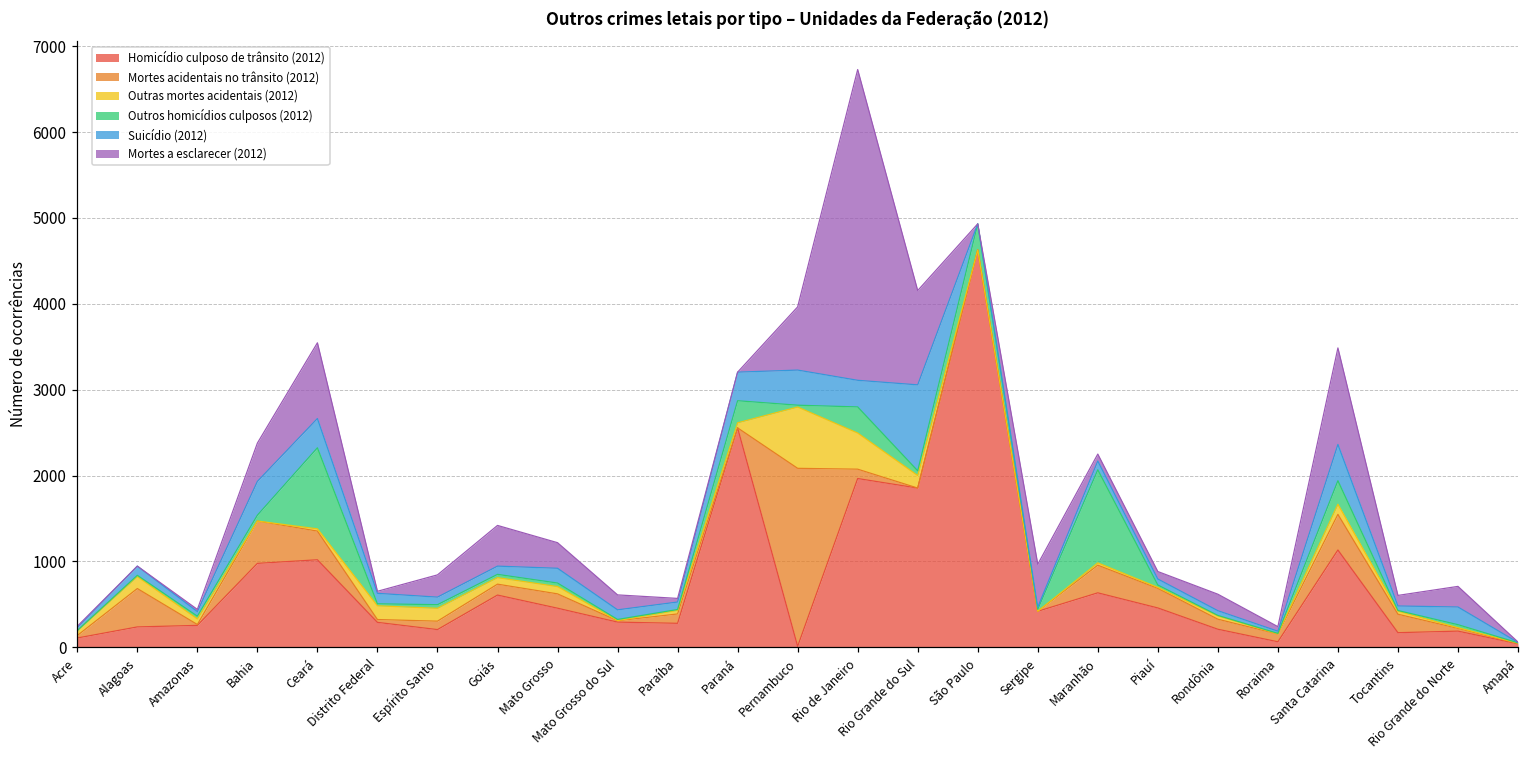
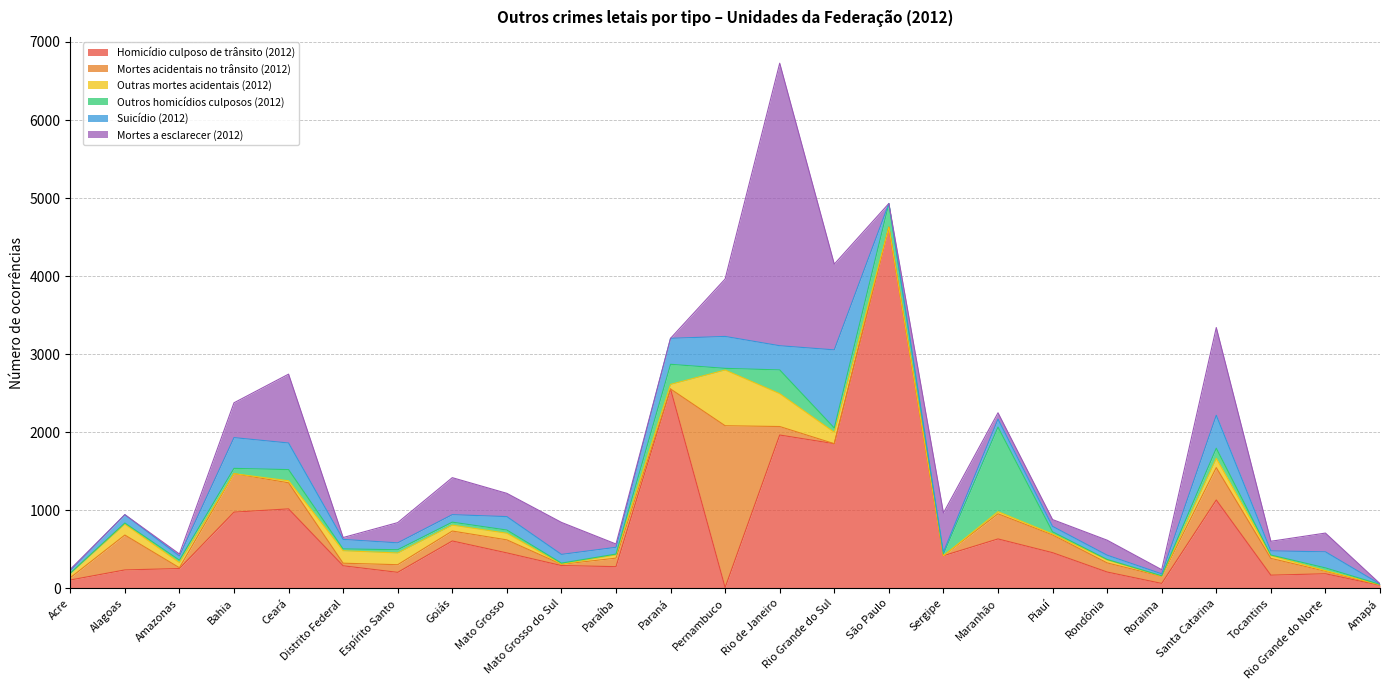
  {
    "Outras mortes acidentais (2012)": {
      "Espírito Santo": 200,
      "Goiás": 100,
      "Mato Grosso": 100,
      "Paraná": 100,
      "Rio de Janeiro": 400,
      "Rio Grande do Sul": 100,
      "Santa Catarina": 100
    },
    "Outros homicídios culposos (2012)": {
      "Bahia": 100,
-     "Ceará": 900,
+     "Ceará": 100,
      "Espírito Santo": 0,
      "Goiás": 0,
      "Mato Grosso": 0,
      "Paraná": 300,
      "Rio de Janeiro": 300,
      "Rio Grande do Sul": 100,
      "Maranhão": 1100,
-     "Santa Catarina": 300,
+     "Santa Catarina": 100,
      "Rio Grande do Norte": 0
    },
    "Suicídio (2012)": {
      "Bahia": 400,
      "Ceará": 300,
      "Espírito Santo": 100,
      "Goiás": 100,
      "Mato Grosso": 200,
      "Mato Grosso do Sul": 100,
      "Paraíba": 100,
      "Pernambuco": 400,
      "Rio de Janeiro": 300,
      "Rio Grande do Sul": 1000,
      "Maranhão": 100,
      "Piauí": 100,
      "Rondônia": 100,
      "Santa Catarina": 400,
      "Tocantins": 100,
      "Rio Grande do Norte": 200
    },
    "Mortes a esclarecer (2012)": {
      "Bahia": 400,
      "Ceará": 900,
      "Espírito Santo": 300,
      "Goiás": 500,
      "Mato Grosso": 300,
-     "Mato Grosso do Sul": 200,
+     "Mato Grosso do Sul": 400,
      "Paraíba": 0,
      "Pernambuco": 700,
      "Rio de Janeiro": 3600,
      "Rio Grande do Sul": 1100,
      "Sergipe": 500,
      "Maranhão": 100,
      "Piauí": 100,
      "Rondônia": 200,
      "Roraima": 100,
      "Santa Catarina": 1100,
      "Tocantins": 100,
      "Rio Grande do Norte": 200
    }
  }
